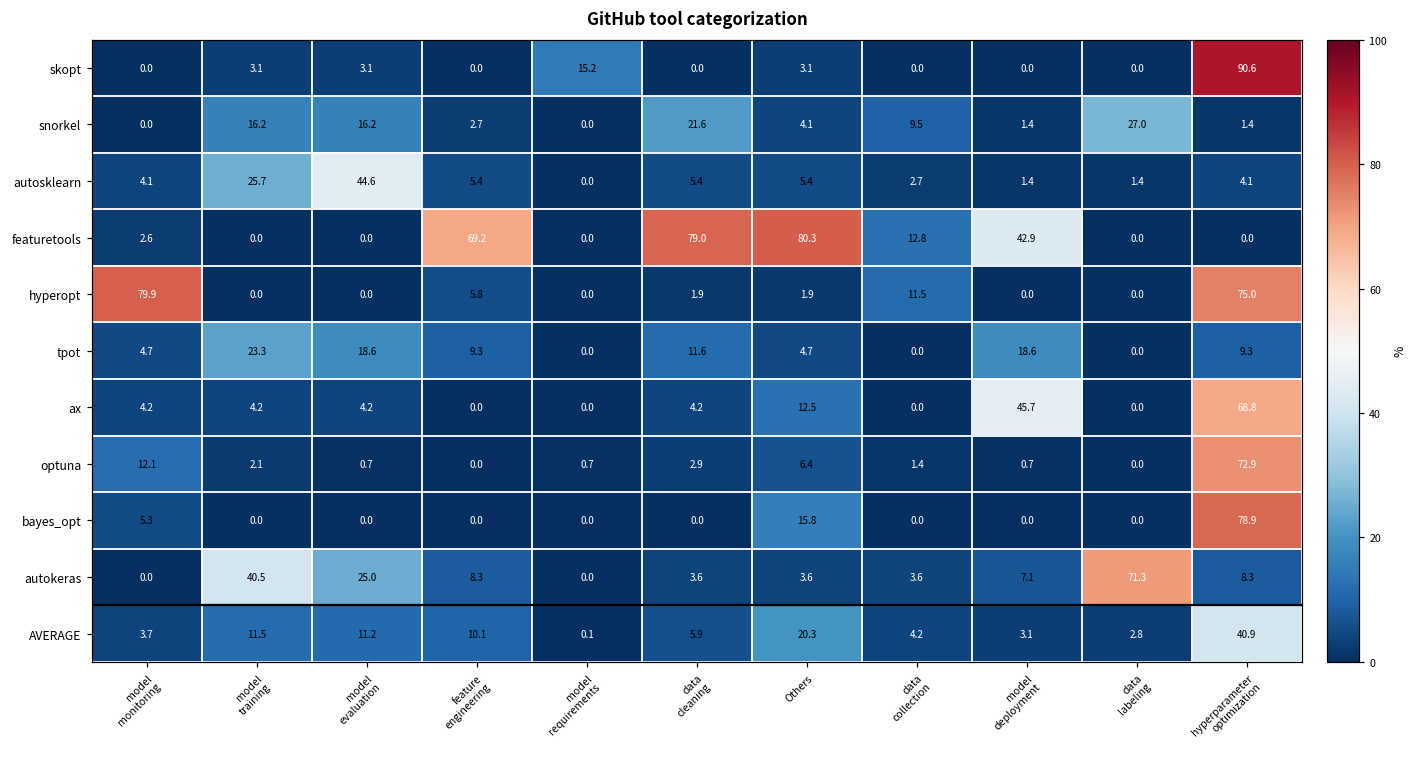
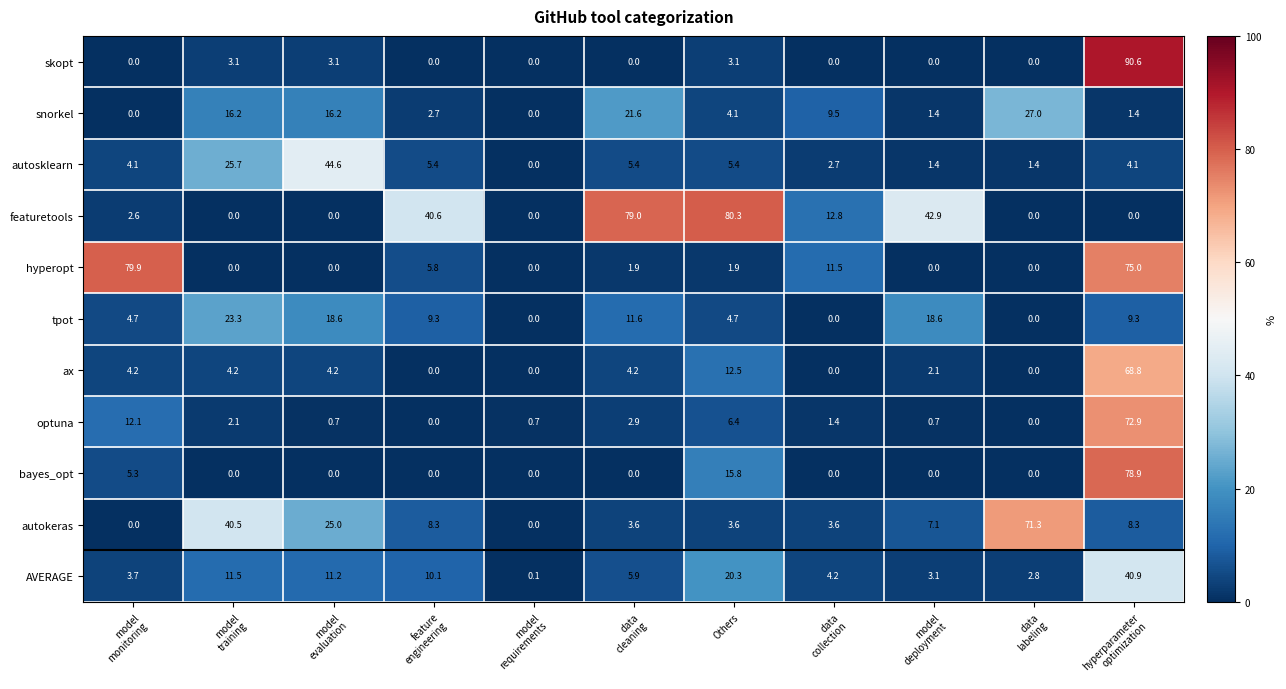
  {
    "skopt": {
      "model monitoring": 0.0,
      "model training": 3.1,
      "model evaluation": 3.1,
      "feature engineering": 0.0,
-     "model requirements": 15.2,
+     "model requirements": 0.0,
      "data cleaning": 0.0,
      "Others": 3.1,
      "data collection": 0.0,
      "model deployment": 0.0,
      "data labeling": 0.0,
      "hyperparameter optimization": 90.6
    },
    "snorkel": {
      "model monitoring": 0.0,
      "model training": 16.2,
      "model evaluation": 16.2,
      "feature engineering": 2.7,
      "model requirements": 0.0,
      "data cleaning": 21.6,
      "Others": 4.1,
      "data collection": 9.5,
      "model deployment": 1.4,
      "data labeling": 27.0,
      "hyperparameter optimization": 1.4
    },
    "autosklearn": {
      "model monitoring": 4.1,
      "model training": 25.7,
      "model evaluation": 44.6,
      "feature engineering": 5.4,
      "model requirements": 0.0,
      "data cleaning": 5.4,
      "Others": 5.4,
      "data collection": 2.7,
      "model deployment": 1.4,
      "data labeling": 1.4,
      "hyperparameter optimization": 4.1
    },
    "featuretools": {
      "model monitoring": 2.6,
      "model training": 0.0,
      "model evaluation": 0.0,
-     "feature engineering": 69.2,
+     "feature engineering": 40.6,
      "model requirements": 0.0,
      "data cleaning": 79.0,
      "Others": 80.3,
      "data collection": 12.8,
      "model deployment": 42.9,
      "data labeling": 0.0,
      "hyperparameter optimization": 0.0
    },
    "hyperopt": {
      "model monitoring": 79.9,
      "model training": 0.0,
      "model evaluation": 0.0,
      "feature engineering": 5.8,
      "model requirements": 0.0,
      "data cleaning": 1.9,
      "Others": 1.9,
      "data collection": 11.5,
      "model deployment": 0.0,
      "data labeling": 0.0,
      "hyperparameter optimization": 75.0
    },
    "tpot": {
      "model monitoring": 4.7,
      "model training": 23.3,
      "model evaluation": 18.6,
      "feature engineering": 9.3,
      "model requirements": 0.0,
      "data cleaning": 11.6,
      "Others": 4.7,
      "data collection": 0.0,
      "model deployment": 18.6,
      "data labeling": 0.0,
      "hyperparameter optimization": 9.3
    },
    "ax": {
      "model monitoring": 4.2,
      "model training": 4.2,
      "model evaluation": 4.2,
      "feature engineering": 0.0,
      "model requirements": 0.0,
      "data cleaning": 4.2,
      "Others": 12.5,
      "data collection": 0.0,
-     "model deployment": 45.7,
+     "model deployment": 2.1,
      "data labeling": 0.0,
      "hyperparameter optimization": 68.8
    },
    "optuna": {
      "model monitoring": 12.1,
      "model training": 2.1,
      "model evaluation": 0.7,
      "feature engineering": 0.0,
      "model requirements": 0.7,
      "data cleaning": 2.9,
      "Others": 6.4,
      "data collection": 1.4,
      "model deployment": 0.7,
      "data labeling": 0.0,
      "hyperparameter optimization": 72.9
    },
    "bayes_opt": {
      "model monitoring": 5.3,
      "model training": 0.0,
      "model evaluation": 0.0,
      "feature engineering": 0.0,
      "model requirements": 0.0,
      "data cleaning": 0.0,
      "Others": 15.8,
      "data collection": 0.0,
      "model deployment": 0.0,
      "data labeling": 0.0,
      "hyperparameter optimization": 78.9
    },
    "autokeras": {
      "model monitoring": 0.0,
      "model training": 40.5,
      "model evaluation": 25.0,
      "feature engineering": 8.3,
      "model requirements": 0.0,
      "data cleaning": 3.6,
      "Others": 3.6,
      "data collection": 3.6,
      "model deployment": 7.1,
      "data labeling": 71.3,
      "hyperparameter optimization": 8.3
    },
    "AVERAGE": {
      "model monitoring": 3.7,
      "model training": 11.5,
      "model evaluation": 11.2,
      "feature engineering": 10.1,
      "model requirements": 0.1,
      "data cleaning": 5.9,
      "Others": 20.3,
      "data collection": 4.2,
      "model deployment": 3.1,
      "data labeling": 2.8,
      "hyperparameter optimization": 40.9
    }
  }
